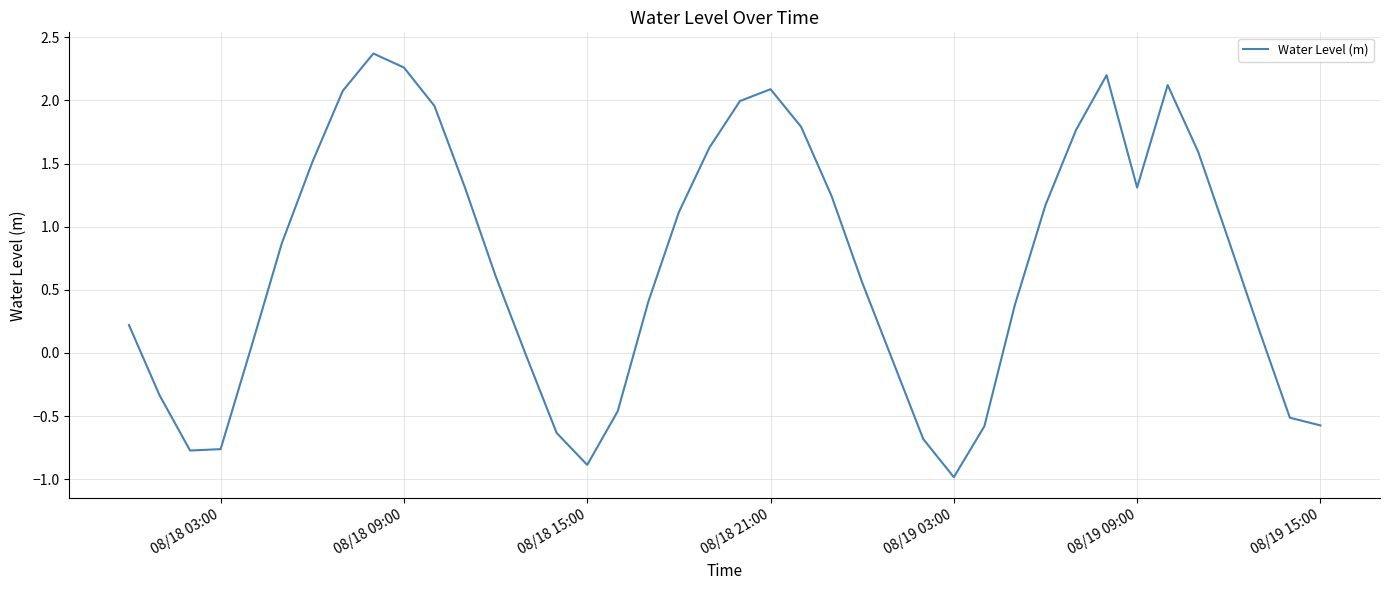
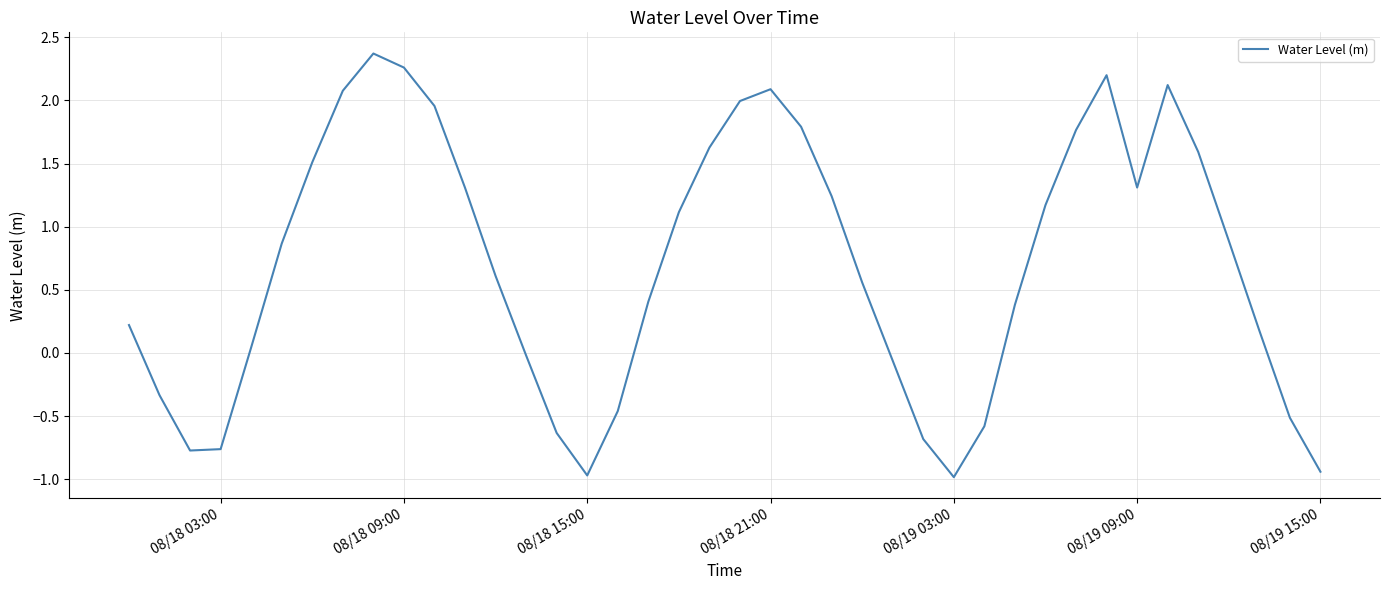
  {
    "08/18 03:00": -0.76,
    "08/18 09:00": 2.26,
-   "08/18 15:00": -0.89,
+   "08/18 15:00": -0.97,
    "08/18 21:00": 2.09,
    "08/19 03:00": -0.98,
    "08/19 09:00": 1.31,
-   "08/19 15:00": -0.57
+   "08/19 15:00": -0.94
  }
